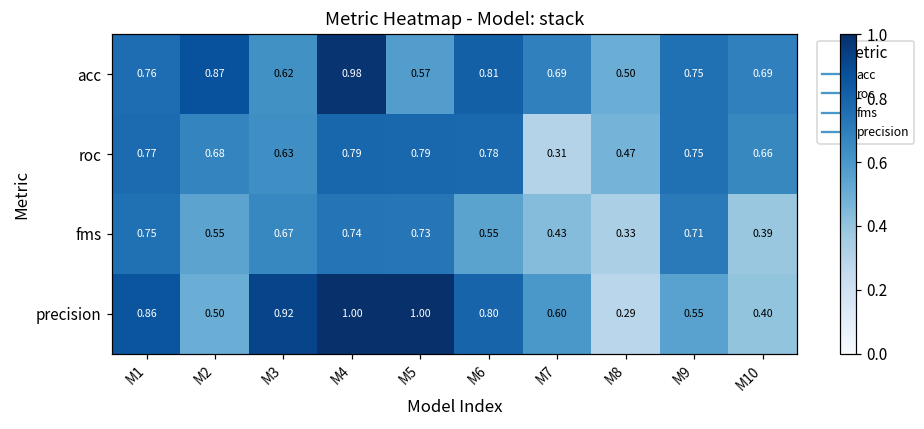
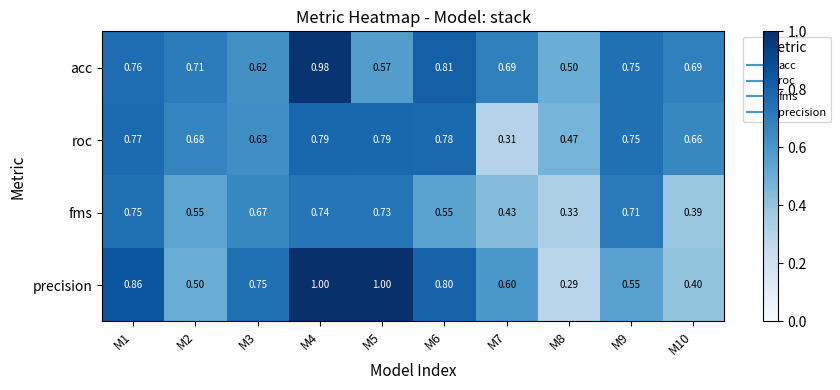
  {
    "acc": {
      "M1": 0.76,
-     "M2": 0.87,
+     "M2": 0.71,
      "M3": 0.62,
      "M4": 0.98,
      "M5": 0.57,
      "M6": 0.81,
      "M7": 0.69,
      "M8": 0.50,
      "M9": 0.75,
      "M10": 0.69
    },
    "roc": {
      "M1": 0.77,
      "M2": 0.68,
      "M3": 0.63,
      "M4": 0.79,
      "M5": 0.79,
      "M6": 0.78,
      "M7": 0.31,
      "M8": 0.47,
      "M9": 0.75,
      "M10": 0.66
    },
    "fms": {
      "M1": 0.75,
      "M2": 0.55,
      "M3": 0.67,
      "M4": 0.74,
      "M5": 0.73,
      "M6": 0.55,
      "M7": 0.43,
      "M8": 0.33,
      "M9": 0.71,
      "M10": 0.39
    },
    "precision": {
      "M1": 0.86,
      "M2": 0.50,
-     "M3": 0.92,
+     "M3": 0.75,
      "M4": 1.00,
      "M5": 1.00,
      "M6": 0.80,
      "M7": 0.60,
      "M8": 0.29,
      "M9": 0.55,
      "M10": 0.40
    }
  }
